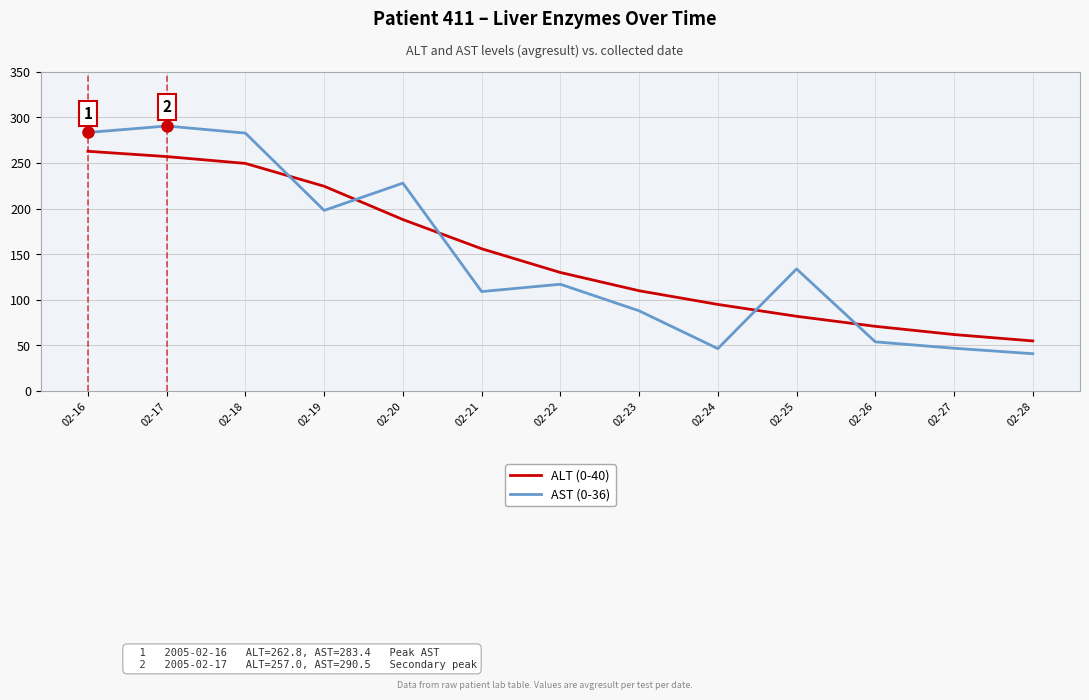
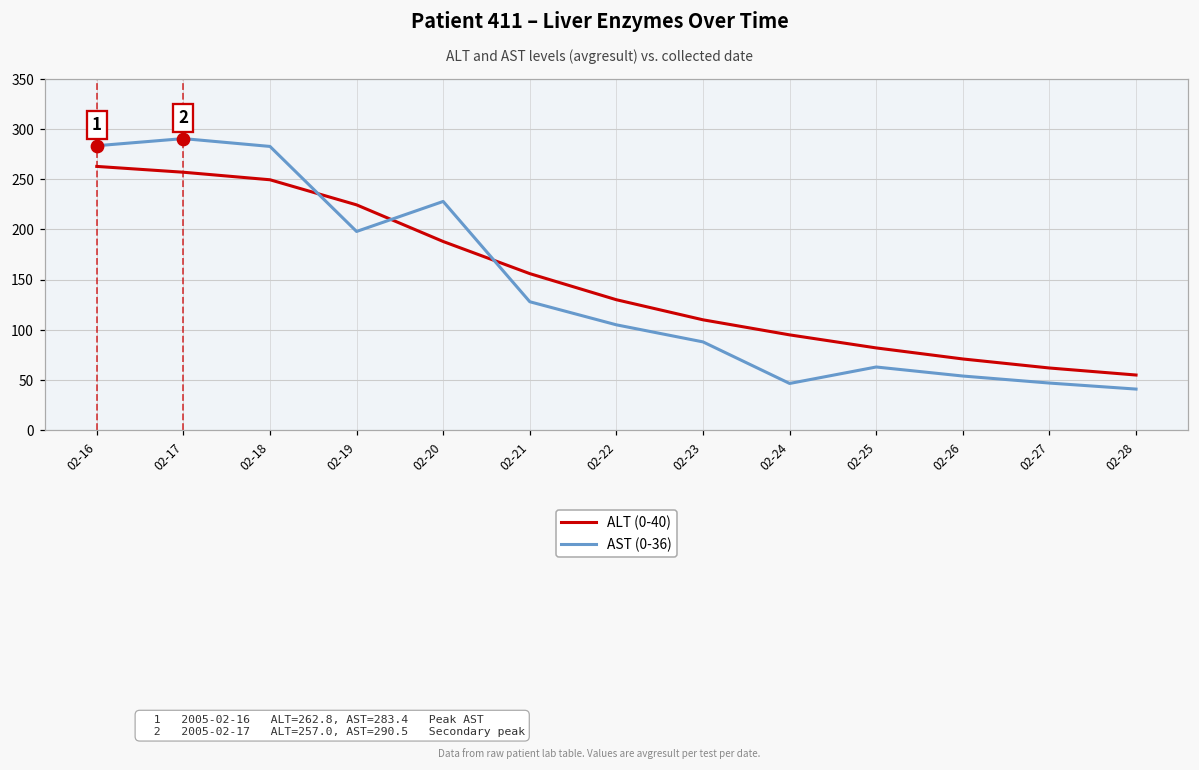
  {
    "AST (0-36)": {
      "02-18": 280,
      "02-19": 200,
      "02-20": 230,
-     "02-21": 110,
-     "02-22": 120,
+     "02-21": 130,
+     "02-22": 110,
      "02-23": 90,
      "02-24": 50,
-     "02-25": 130,
+     "02-25": 60,
      "02-26": 50,
      "02-27": 50,
      "02-28": 40
    }
  }
